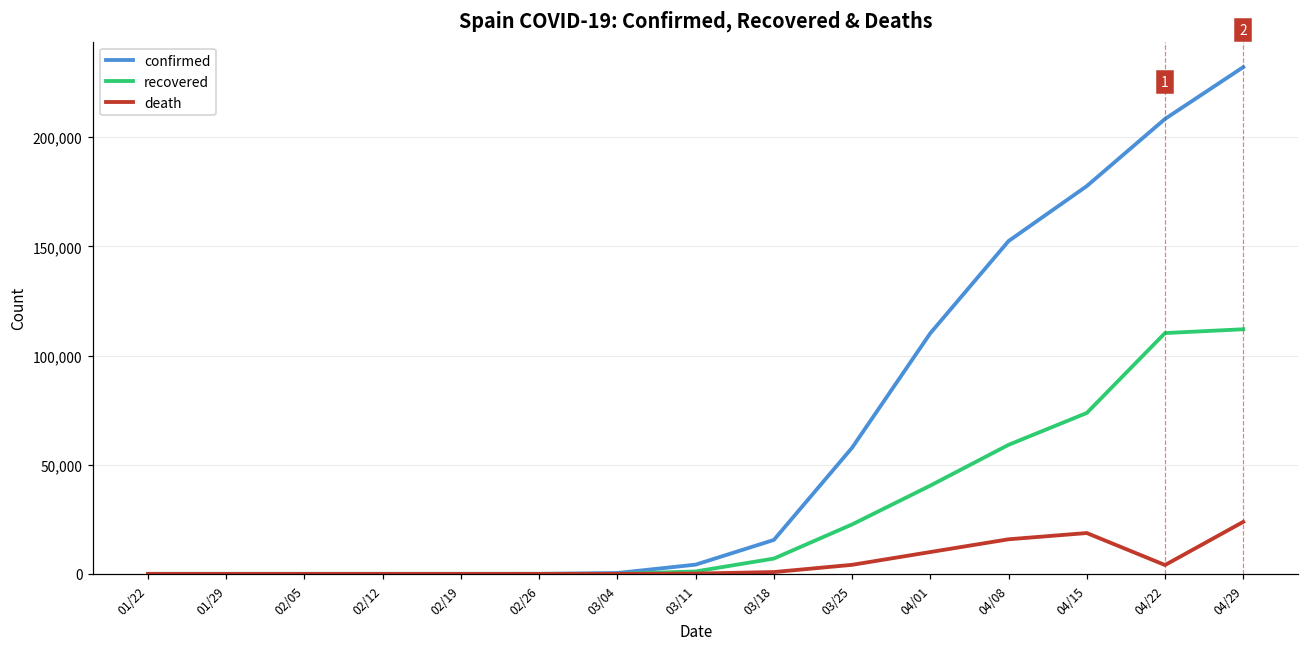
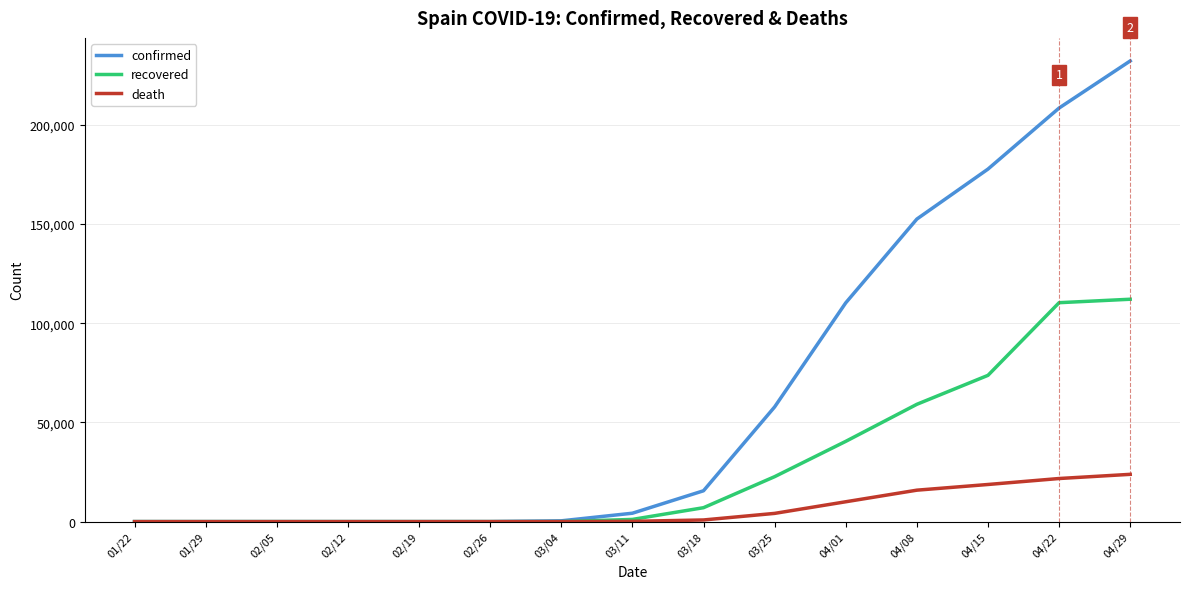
  {
    "confirmed": {
      "03/11": "4,000",
      "03/18": "16,000",
      "03/25": "58,000",
      "04/01": "110,000",
      "04/08": "152,000",
      "04/15": "178,000",
      "04/22": "208,000",
      "04/29": "232,000"
    },
    "recovered": {
      "03/18": "7,000",
      "03/25": "23,000",
      "04/01": "40,000",
      "04/08": "59,000",
      "04/15": "74,000",
      "04/22": "110,000",
      "04/29": "112,000"
    },
    "death": {
      "03/18": "1,000",
      "03/25": "4,000",
      "04/01": "10,000",
      "04/08": "16,000",
      "04/15": "19,000",
-     "04/22": "4,000",
+     "04/22": "22,000",
      "04/29": "24,000"
    }
  }
